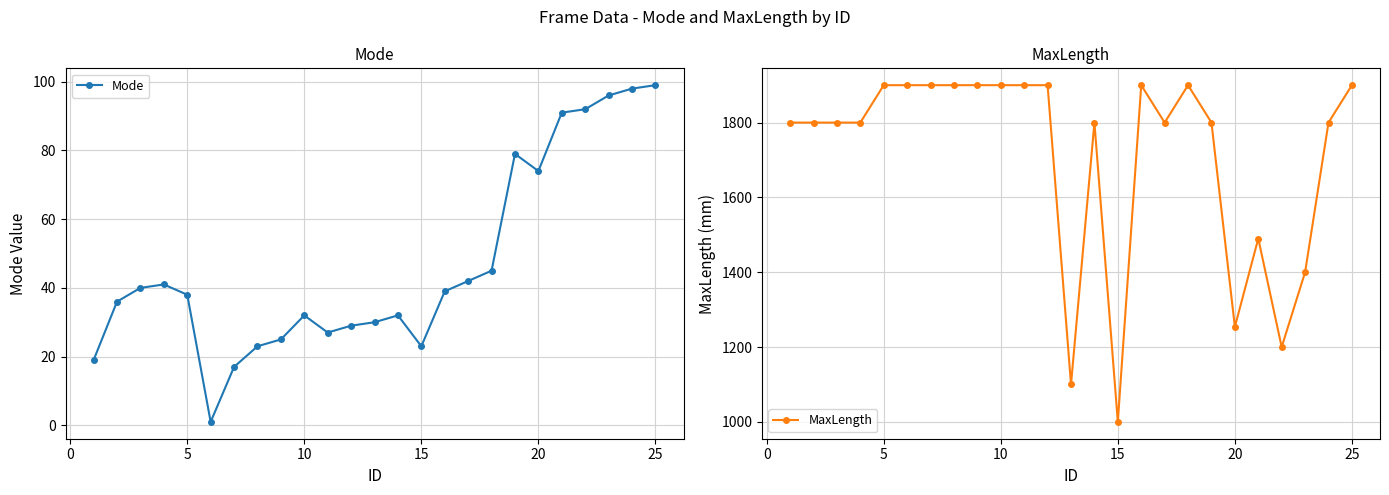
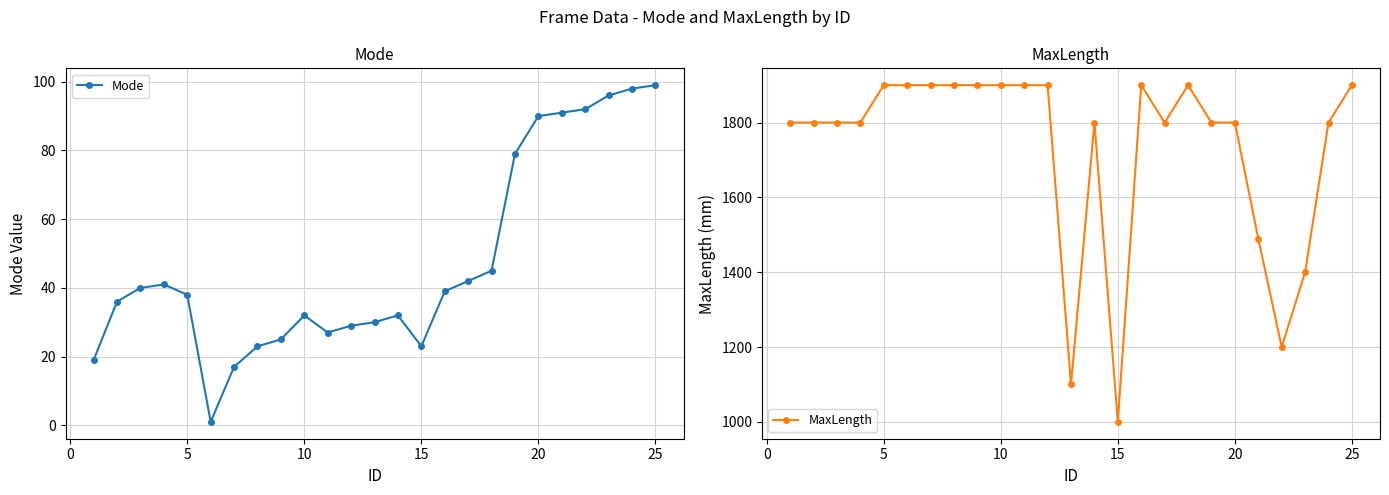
  {
    "Mode": {
      "5": 38,
      "10": 32,
      "15": 23,
-     "20": 74,
+     "20": 90,
      "25": 99
    },
    "MaxLength": {
      "5": 1900,
      "10": 1900,
      "15": 1000,
-     "20": 1250,
+     "20": 1800,
      "25": 1900
    }
  }
